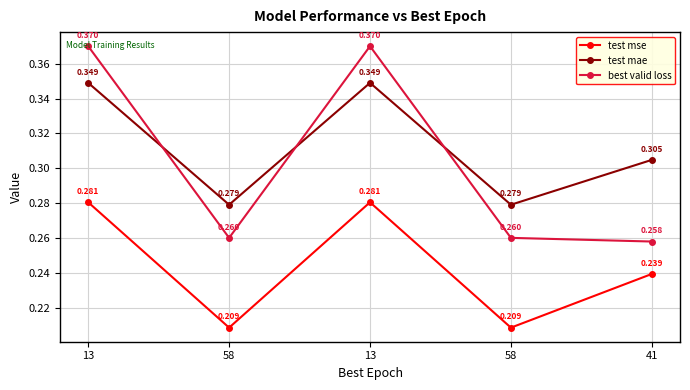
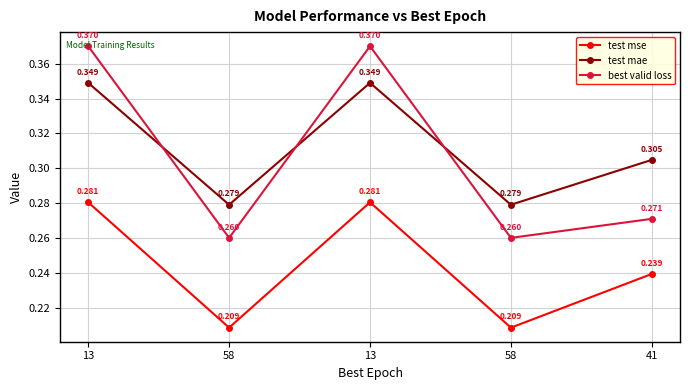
  {
    "test mse": {
      "41": 0.239
    },
    "test mae": {
      "41": 0.305
    },
    "best valid loss": {
-     "41": 0.258
+     "41": 0.271
    }
  }
